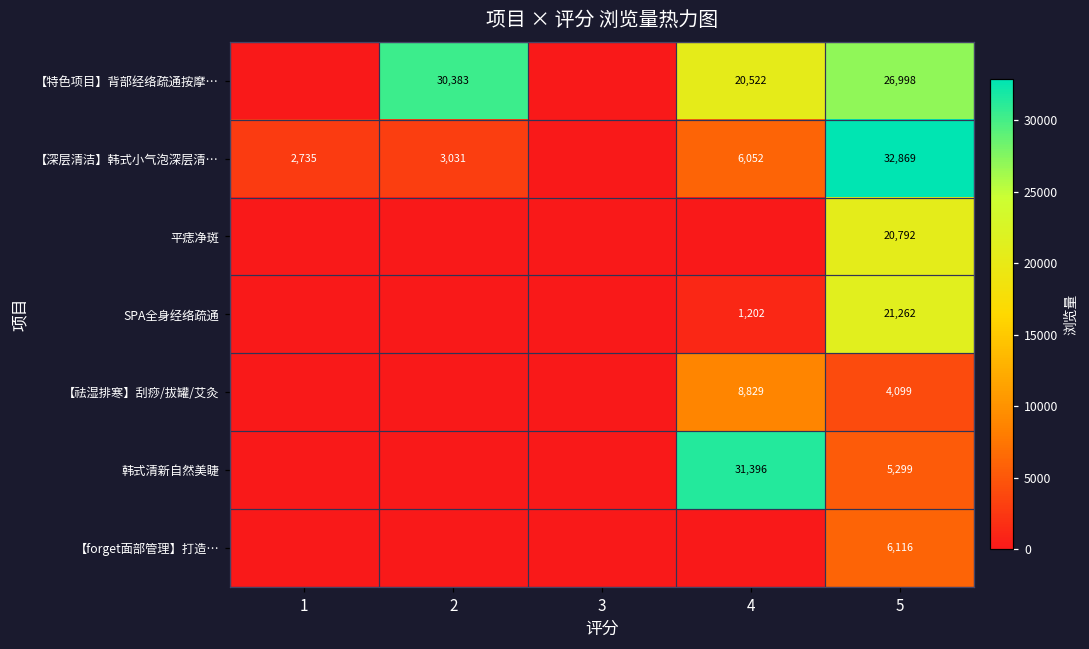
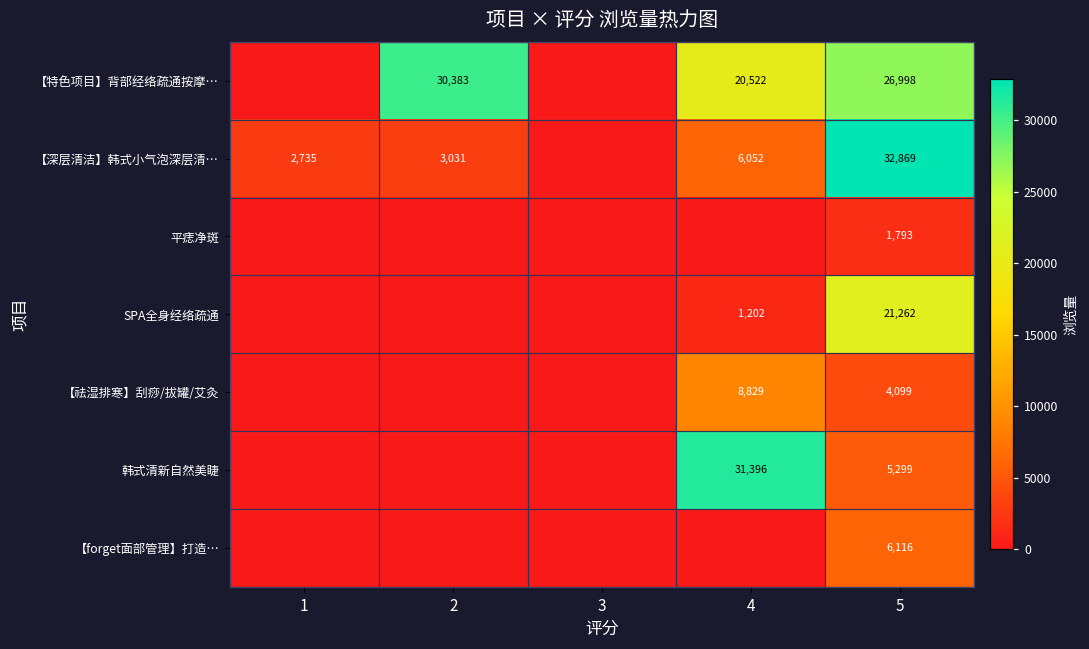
  {
    "【特色项目】背部经络疏通按摩…": {
      "2": "30,383",
      "4": "20,522",
      "5": "26,998"
    },
    "【深层清洁】韩式小气泡深层清…": {
      "1": "2,735",
      "2": "3,031",
      "4": "6,052",
      "5": "32,869"
    },
    "平痣净斑": {
-     "5": "20,792"
+     "5": "1,793"
    },
    "SPA全身经络疏通": {
      "4": "1,202",
      "5": "21,262"
    },
    "【祛湿排寒】刮痧/拔罐/艾灸": {
      "4": "8,829",
      "5": "4,099"
    },
    "韩式清新自然美睫": {
      "4": "31,396",
      "5": "5,299"
    },
    "【forget面部管理】打造…": {
      "5": "6,116"
    }
  }
